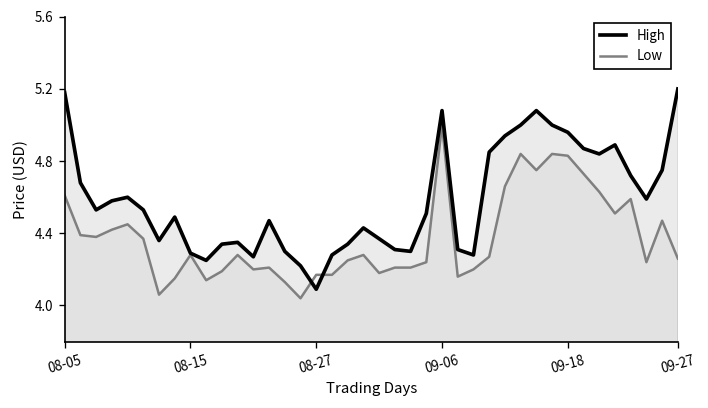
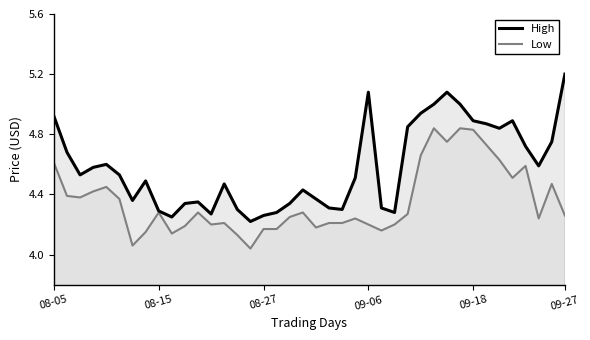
  {
    "High": {
-     "08-05": 5.18,
-     "08-27": 4.09,
+     "08-05": 4.92,
+     "08-27": 4.26,
      "09-06": 5.08,
-     "09-18": 4.96,
+     "09-18": 4.89,
      "09-27": 5.20
    },
    "Low": {
      "08-05": 4.6,
      "08-27": 4.17,
-     "09-06": 5.0,
+     "09-06": 4.2,
      "09-18": 4.83,
      "09-27": 4.26
    }
  }
